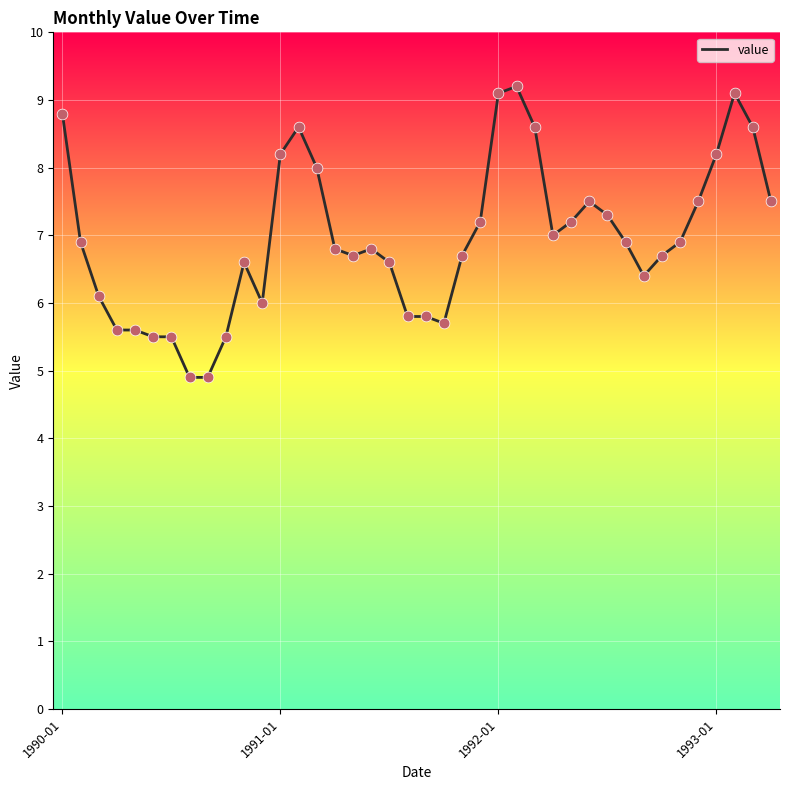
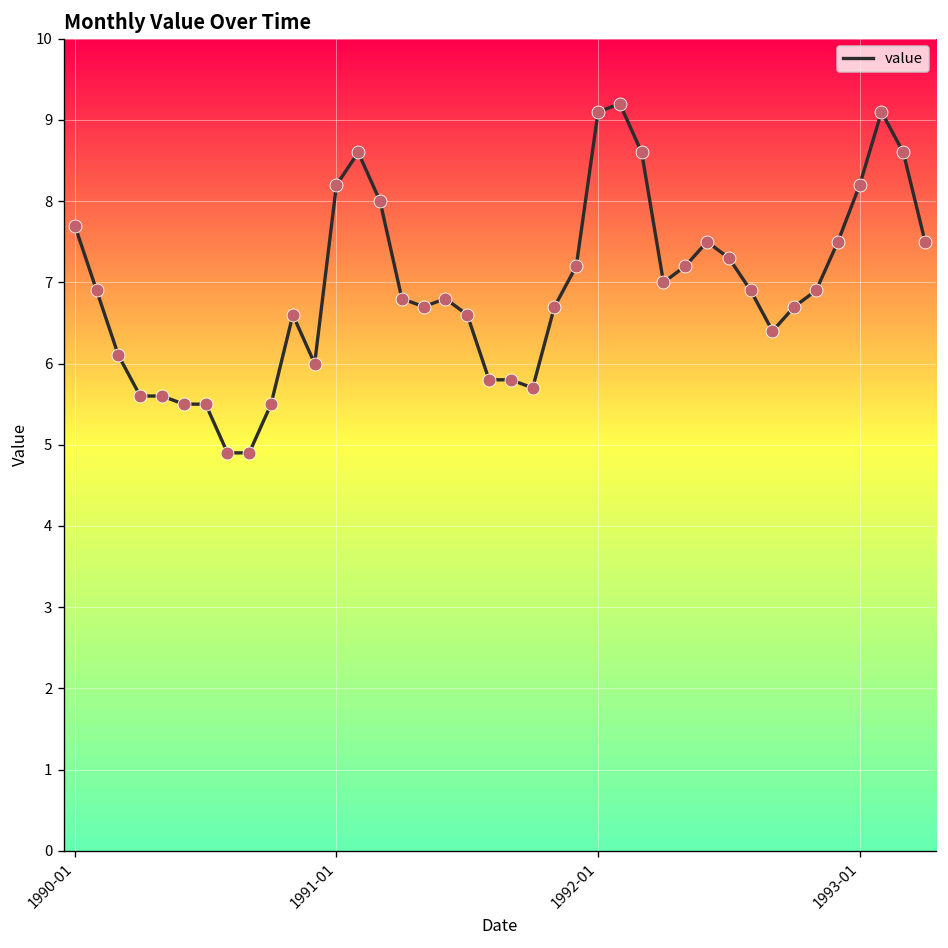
  {
-   "1990-01": 8.8,
+   "1990-01": 7.7,
    "1991-01": 8.2,
    "1992-01": 9.1,
    "1993-01": 8.2
  }
